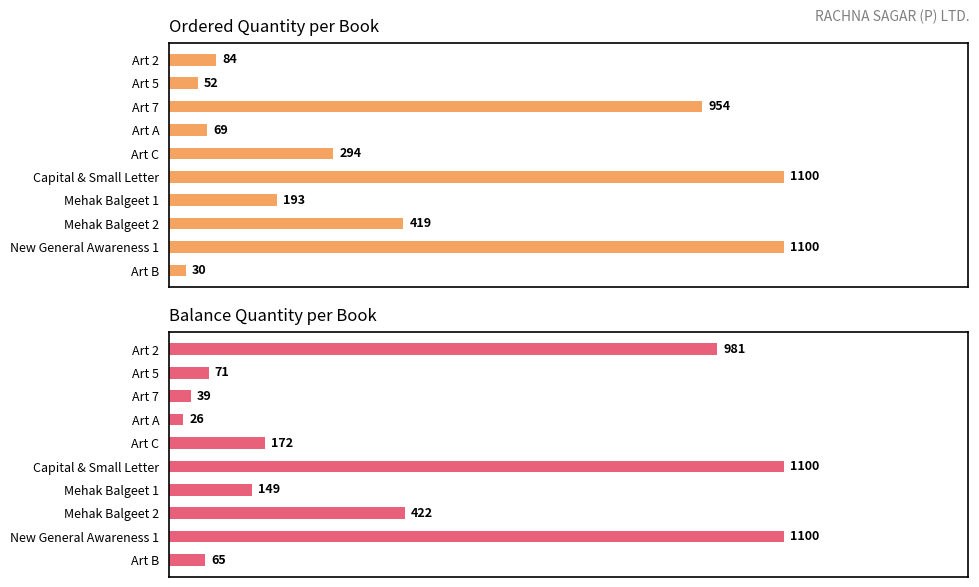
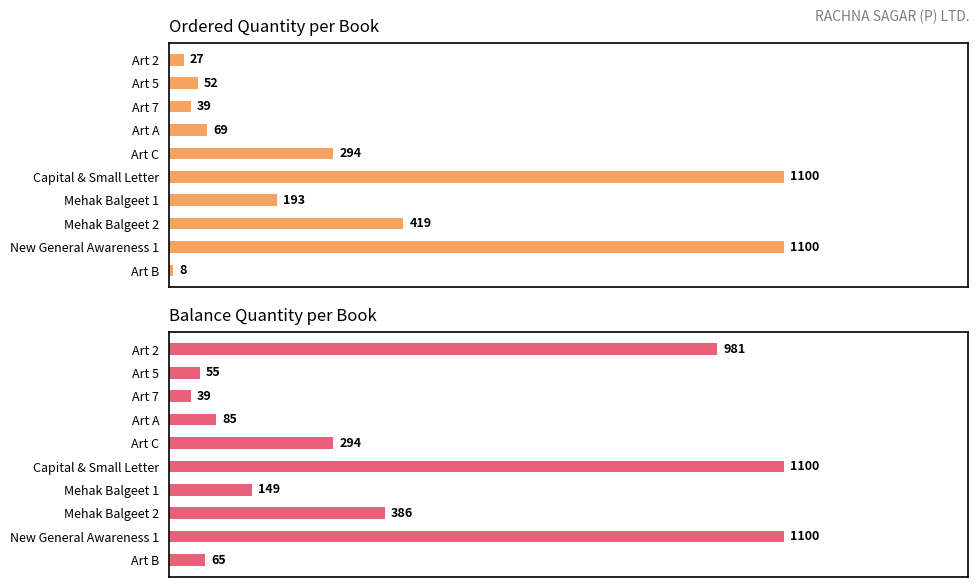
  {
    "Ordered Quantity per Book": {
-     "Art 2": 84,
+     "Art 2": 27,
      "Art 5": 52,
-     "Art 7": 954,
+     "Art 7": 39,
      "Art A": 69,
      "Art C": 294,
      "Capital & Small Letter": 1100,
      "Mehak Balgeet 1": 193,
      "Mehak Balgeet 2": 419,
      "New General Awareness 1": 1100,
-     "Art B": 30
+     "Art B": 8
    },
    "Balance Quantity per Book": {
      "Art 2": 981,
-     "Art 5": 71,
+     "Art 5": 55,
      "Art 7": 39,
-     "Art A": 26,
-     "Art C": 172,
+     "Art A": 85,
+     "Art C": 294,
      "Capital & Small Letter": 1100,
      "Mehak Balgeet 1": 149,
-     "Mehak Balgeet 2": 422,
+     "Mehak Balgeet 2": 386,
      "New General Awareness 1": 1100,
      "Art B": 65
    }
  }
